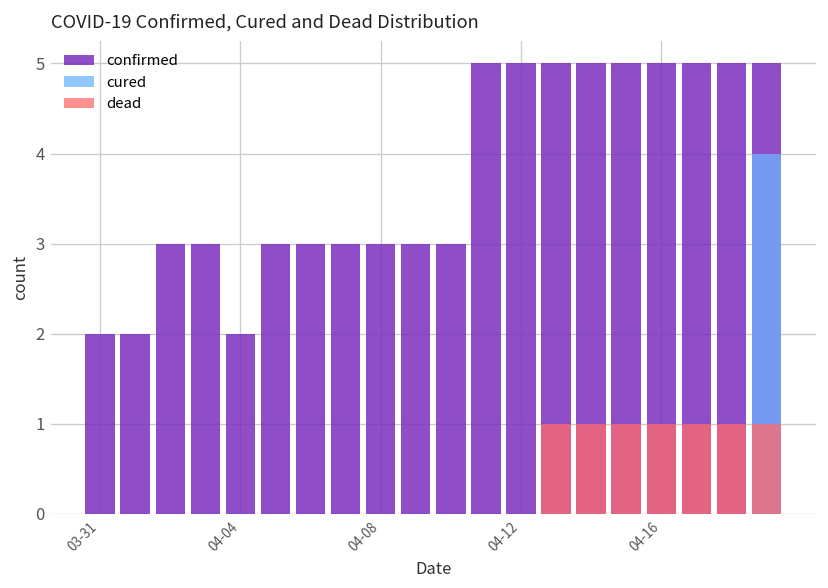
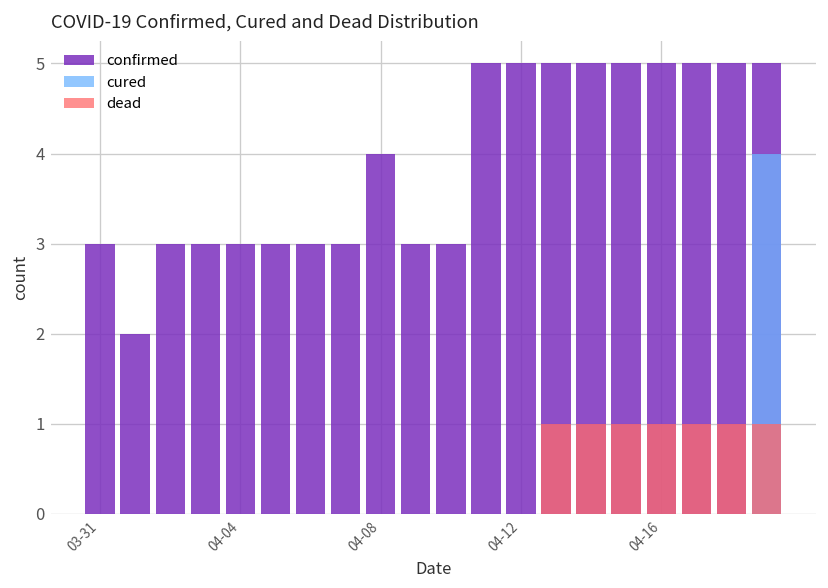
  {
    "confirmed": {
-     "03-31": 2,
-     "04-04": 2,
-     "04-08": 3,
+     "03-31": 3,
+     "04-04": 3,
+     "04-08": 4,
      "04-12": 5,
      "04-16": 5
    },
    "cured": {
      "03-31": 0,
      "04-04": 0,
      "04-08": 0,
      "04-12": 0,
      "04-16": 0
    },
    "dead": {
      "03-31": 0,
      "04-04": 0,
      "04-08": 0,
      "04-12": 0
    }
  }
